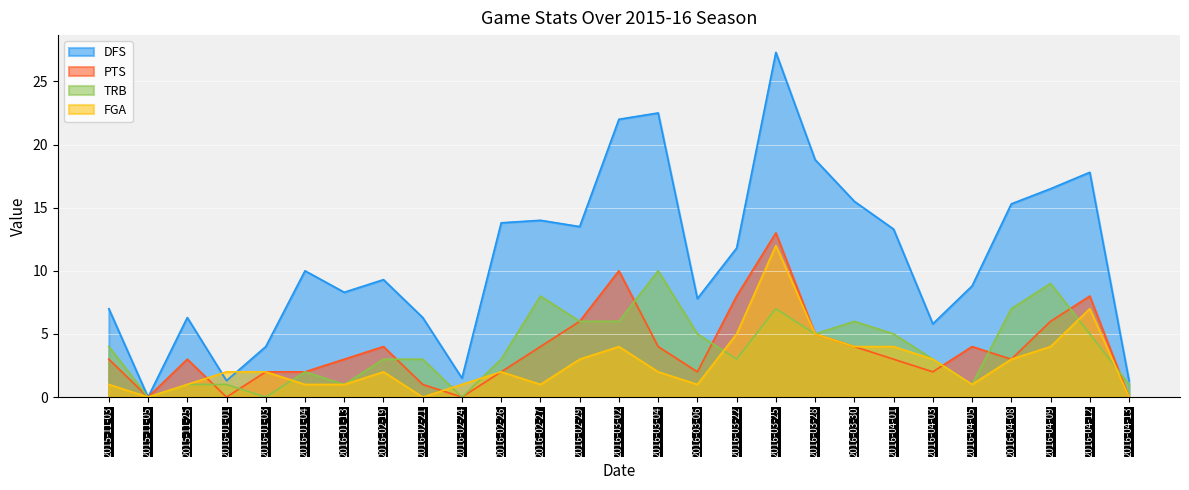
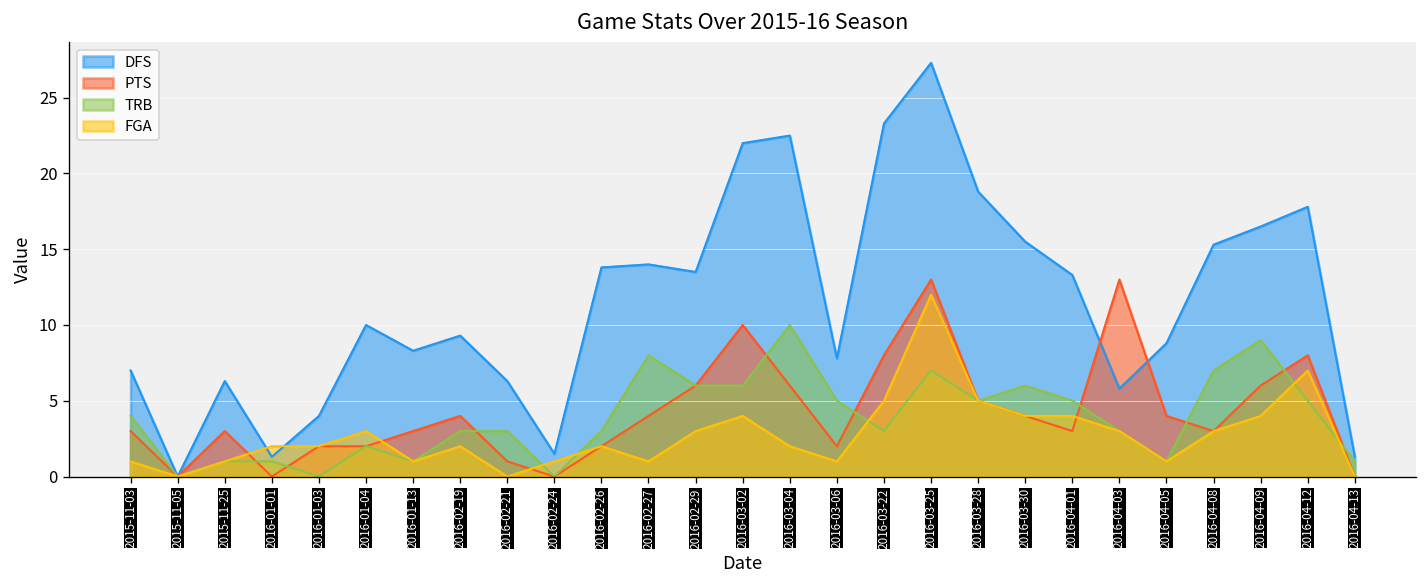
  {
    "DFS": {
      "2015-11-03": 7.0,
      "2015-11-25": 6.3,
      "2016-01-01": 1.3,
      "2016-01-03": 4.0,
      "2016-01-04": 10.0,
      "2016-01-13": 8.3,
      "2016-02-19": 9.3,
      "2016-02-21": 6.3,
      "2016-02-24": 1.5,
      "2016-02-26": 13.8,
      "2016-02-27": 14.0,
      "2016-02-29": 13.5,
      "2016-03-02": 22.0,
      "2016-03-04": 22.5,
      "2016-03-06": 7.8,
-     "2016-03-22": 11.8,
+     "2016-03-22": 23.3,
      "2016-03-25": 27.3,
      "2016-03-28": 18.8,
      "2016-03-30": 15.5,
      "2016-04-01": 13.3,
      "2016-04-03": 5.8,
      "2016-04-05": 8.8,
      "2016-04-08": 15.3,
      "2016-04-09": 16.5,
      "2016-04-12": 17.8,
      "2016-04-13": 1.3
    },
    "PTS": {
      "2015-11-03": 3,
      "2015-11-25": 3,
      "2016-01-01": 0,
      "2016-01-13": 3,
      "2016-02-19": 4,
      "2016-02-21": 1,
      "2016-02-27": 4,
      "2016-03-02": 10,
-     "2016-03-04": 4,
+     "2016-03-04": 6,
      "2016-03-06": 2,
      "2016-03-22": 8,
      "2016-03-25": 13,
      "2016-04-01": 3,
-     "2016-04-03": 2,
+     "2016-04-03": 13,
      "2016-04-05": 4,
      "2016-04-09": 6,
      "2016-04-12": 8
    },
    "TRB": {
      "2015-11-03": 4.0,
      "2016-01-01": 1.0,
      "2016-01-03": 0.0,
      "2016-02-19": 3.0,
      "2016-02-21": 3.0,
      "2016-02-26": 3.0,
      "2016-02-27": 8.0,
      "2016-03-02": 6.0,
      "2016-03-04": 10.0,
      "2016-03-06": 5.0,
      "2016-03-22": 3.0,
      "2016-03-25": 7.0,
      "2016-03-30": 6.0,
      "2016-04-01": 5.0,
      "2016-04-08": 7.0,
      "2016-04-09": 9.0,
      "2016-04-12": 5.0,
      "2016-04-13": 1.0
    },
    "FGA": {
      "2015-11-03": 1,
      "2016-01-01": 2,
-     "2016-01-04": 1,
+     "2016-01-04": 3,
      "2016-02-19": 2,
      "2016-02-21": 0,
      "2016-02-24": 1,
      "2016-02-27": 1,
      "2016-02-29": 3,
      "2016-03-02": 4,
      "2016-03-04": 2,
      "2016-03-06": 1,
      "2016-03-22": 5,
      "2016-03-25": 12,
      "2016-04-01": 4,
      "2016-04-09": 4,
      "2016-04-12": 7
    }
  }
